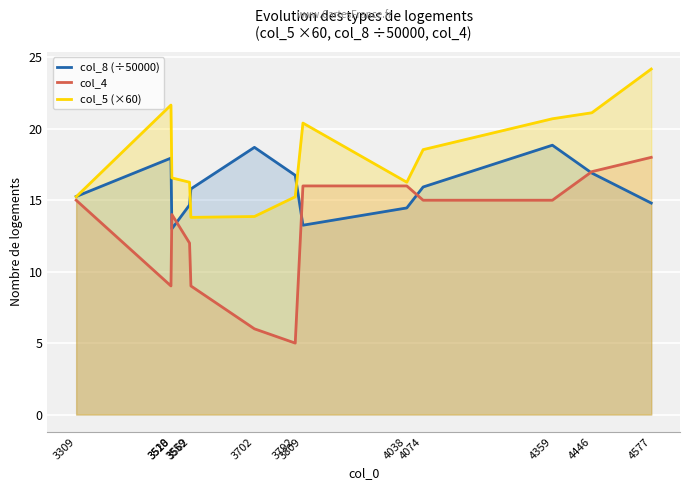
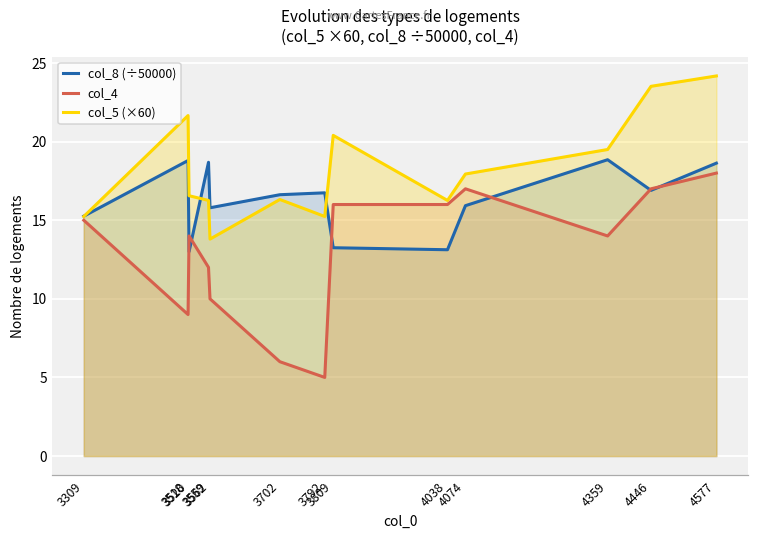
  {
    "col_8 (÷50000)": {
-     "3518": 17.9,
+     "3518": 18.8,
      "3520": 13.0,
-     "3559": 14.7,
+     "3559": 18.7,
      "3562": 15.8,
-     "3702": 18.7,
+     "3702": 16.6,
      "3792": 16.7,
      "3809": 13.3,
-     "4038": 14.5,
+     "4038": 13.1,
      "4074": 15.9,
      "4359": 18.9,
-     "4577": 14.8
+     "4577": 18.6
    },
    "col_4": {
      "3309": 15,
      "3518": 9,
      "3520": 14,
      "3559": 12,
-     "3562": 9,
+     "3562": 10,
      "3702": 6,
      "3792": 5,
      "3809": 16,
      "4038": 16,
-     "4074": 15,
-     "4359": 15,
+     "4074": 17,
+     "4359": 14,
      "4577": 18
    },
    "col_5 (×60)": {
      "3518": 21.7,
      "3520": 16.6,
      "3559": 16.3,
      "3562": 13.8,
-     "3702": 13.9,
+     "3702": 16.3,
      "3792": 15.2,
      "3809": 20.4,
      "4038": 16.3,
-     "4074": 18.5,
-     "4359": 20.7,
-     "4446": 21.1,
+     "4074": 17.9,
+     "4359": 19.5,
+     "4446": 23.5,
      "4577": 24.2
    }
  }
